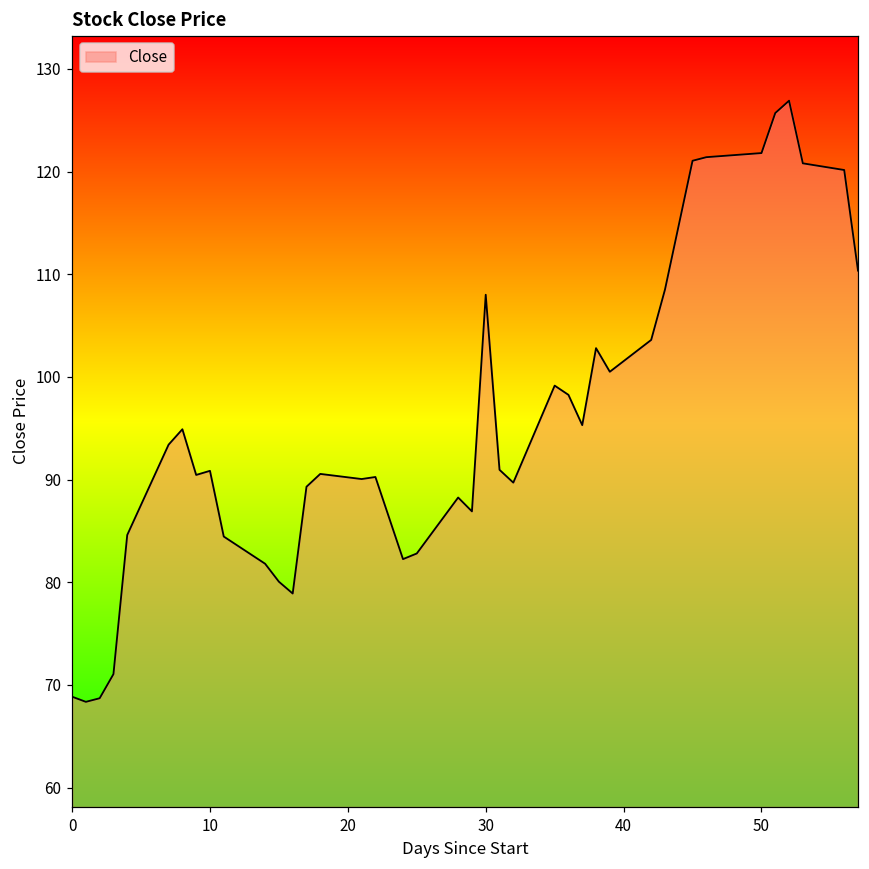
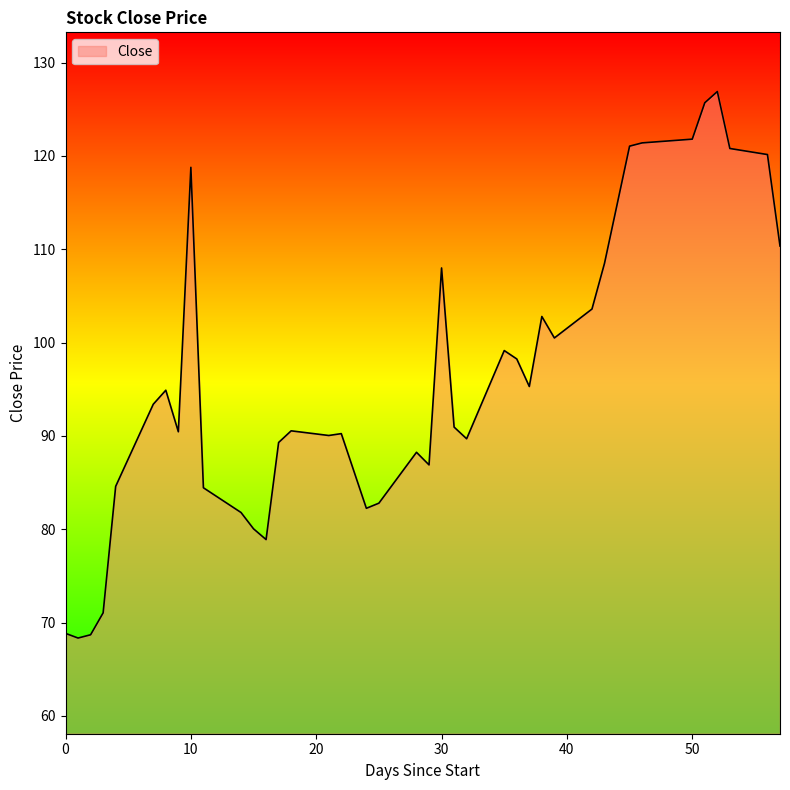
  {
    "0": 69,
-   "10": 91,
+   "10": 119,
    "30": 108,
    "50": 122
  }
